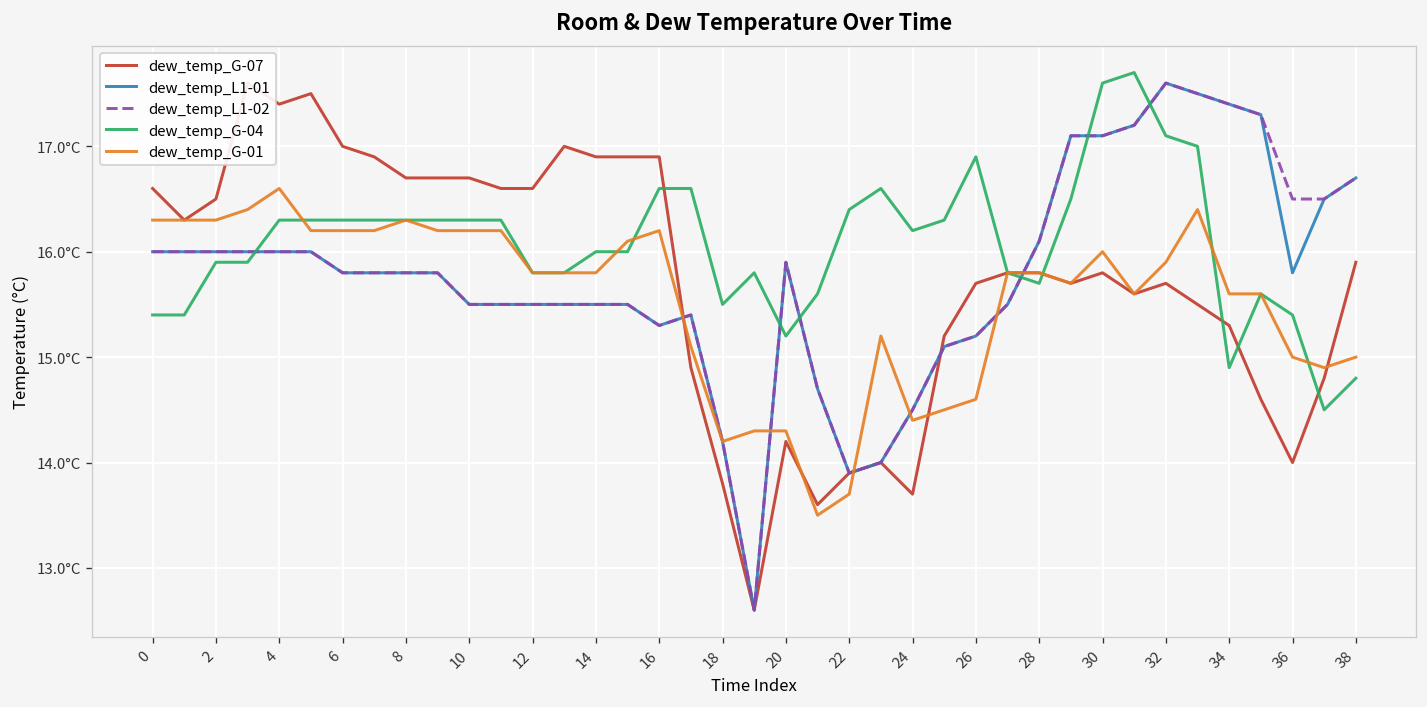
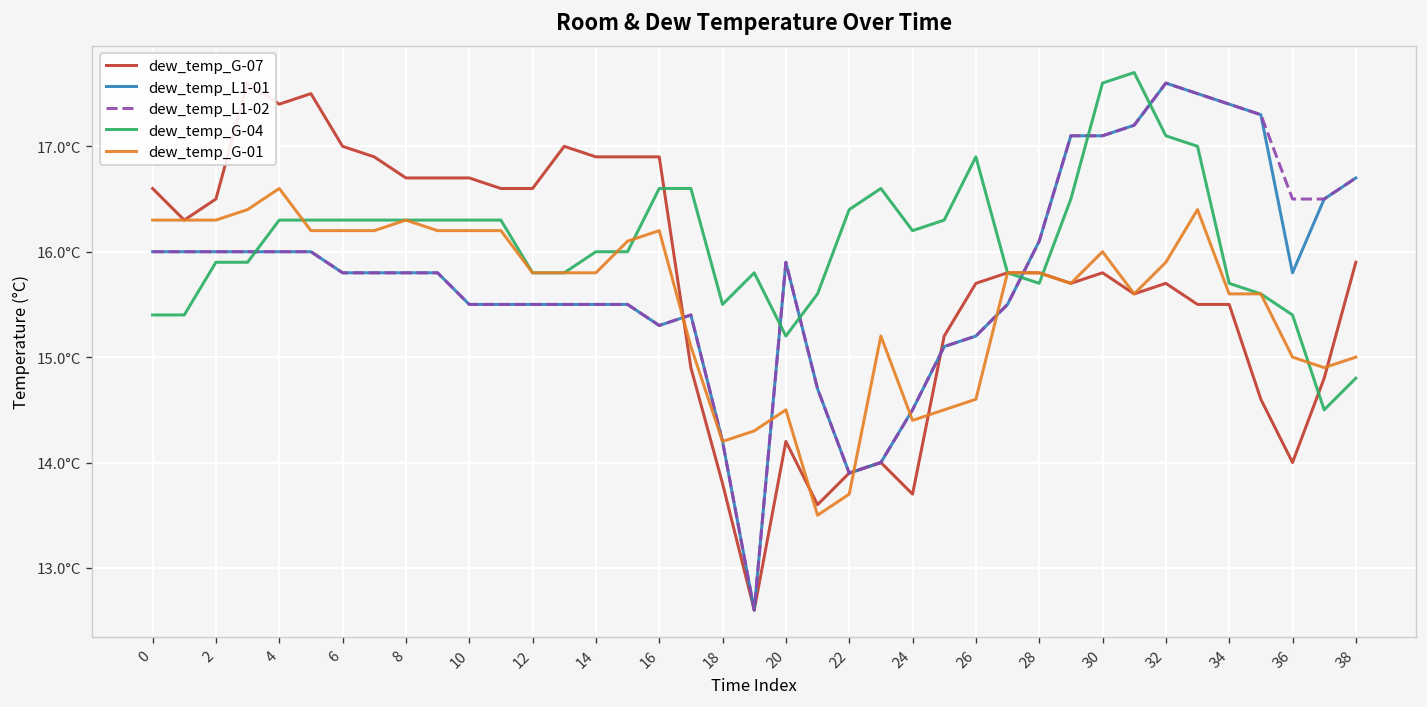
  {
    "dew_temp_G-07": {
      "0": "16.6°C",
      "2": "16.5°C",
      "4": "17.4°C",
      "6": "17.0°C",
      "8": "16.7°C",
      "10": "16.7°C",
      "12": "16.6°C",
      "14": "16.9°C",
      "16": "16.9°C",
      "18": "13.8°C",
      "20": "14.2°C",
      "24": "13.7°C",
      "26": "15.7°C",
      "30": "15.8°C",
      "32": "15.7°C",
-     "34": "15.3°C",
+     "34": "15.5°C",
      "36": "14.0°C",
      "38": "15.9°C"
    },
    "dew_temp_L1-01": {
      "36": "15.8°C"
    },
    "dew_temp_L1-02": {
      "36": "16.5°C"
    },
    "dew_temp_G-04": {
      "0": "15.4°C",
      "2": "15.9°C",
      "4": "16.3°C",
      "6": "16.3°C",
      "10": "16.3°C",
      "14": "16.0°C",
      "16": "16.6°C",
      "18": "15.5°C",
      "20": "15.2°C",
      "22": "16.4°C",
      "24": "16.2°C",
      "26": "16.9°C",
      "28": "15.7°C",
      "30": "17.6°C",
      "32": "17.1°C",
-     "34": "14.9°C",
+     "34": "15.7°C",
      "36": "15.4°C",
      "38": "14.8°C"
    },
    "dew_temp_G-01": {
      "0": "16.3°C",
      "2": "16.3°C",
      "4": "16.6°C",
      "6": "16.2°C",
      "10": "16.2°C",
      "14": "15.8°C",
      "16": "16.2°C",
-     "20": "14.3°C",
+     "20": "14.5°C",
      "22": "13.7°C",
      "24": "14.4°C",
      "26": "14.6°C",
      "30": "16.0°C",
      "32": "15.9°C",
      "34": "15.6°C",
      "36": "15.0°C",
      "38": "15.0°C"
    }
  }
